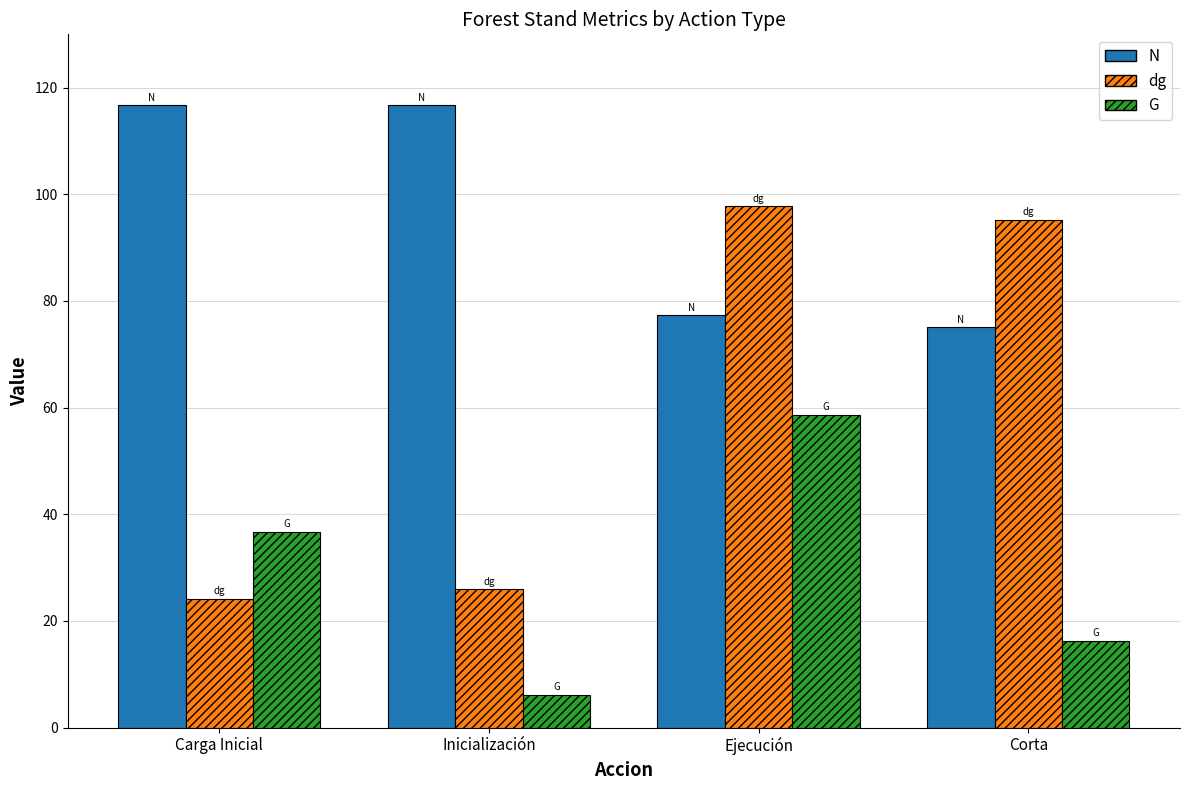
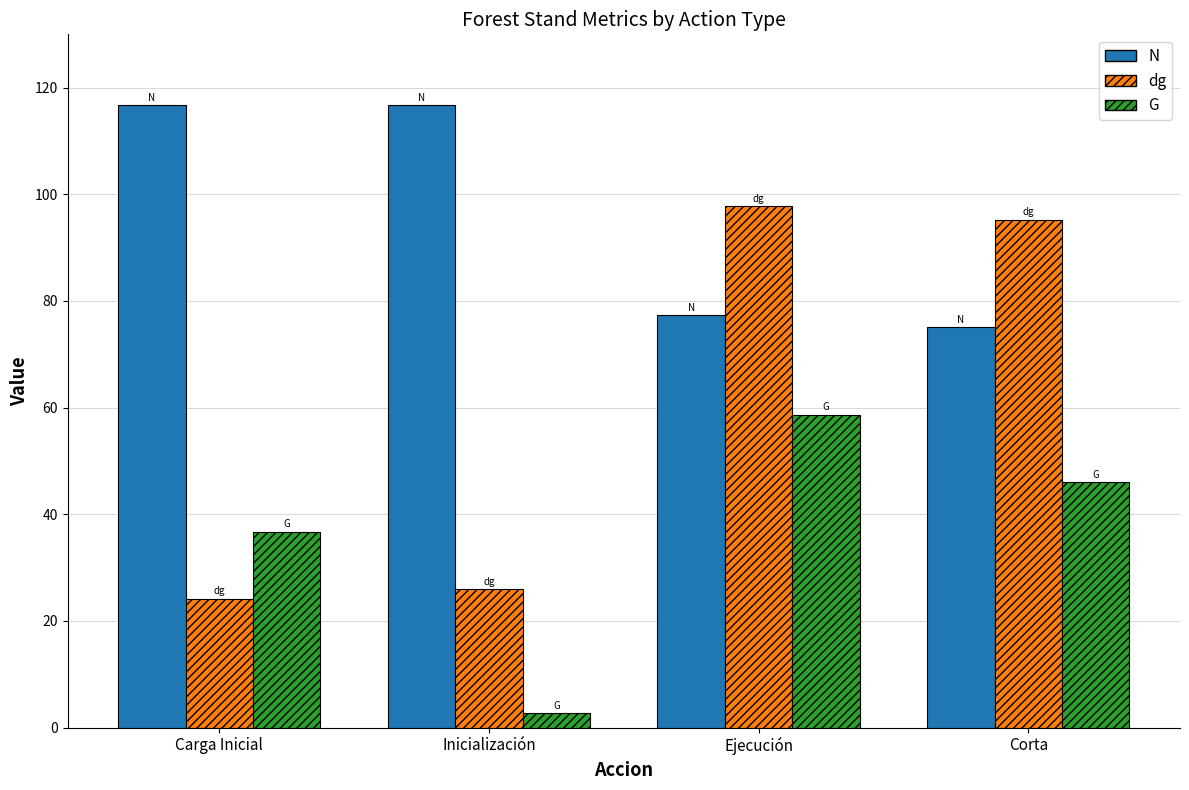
  {
    "N": {
      "Carga Inicial": 117,
      "Inicialización": 117,
      "Ejecución": 77,
      "Corta": 75
    },
    "dg": {
      "Carga Inicial": 24,
      "Inicialización": 26,
      "Ejecución": 98,
      "Corta": 95
    },
    "G": {
      "Carga Inicial": 37,
-     "Inicialización": 6,
+     "Inicialización": 3,
      "Ejecución": 59,
-     "Corta": 16
+     "Corta": 46
    }
  }
